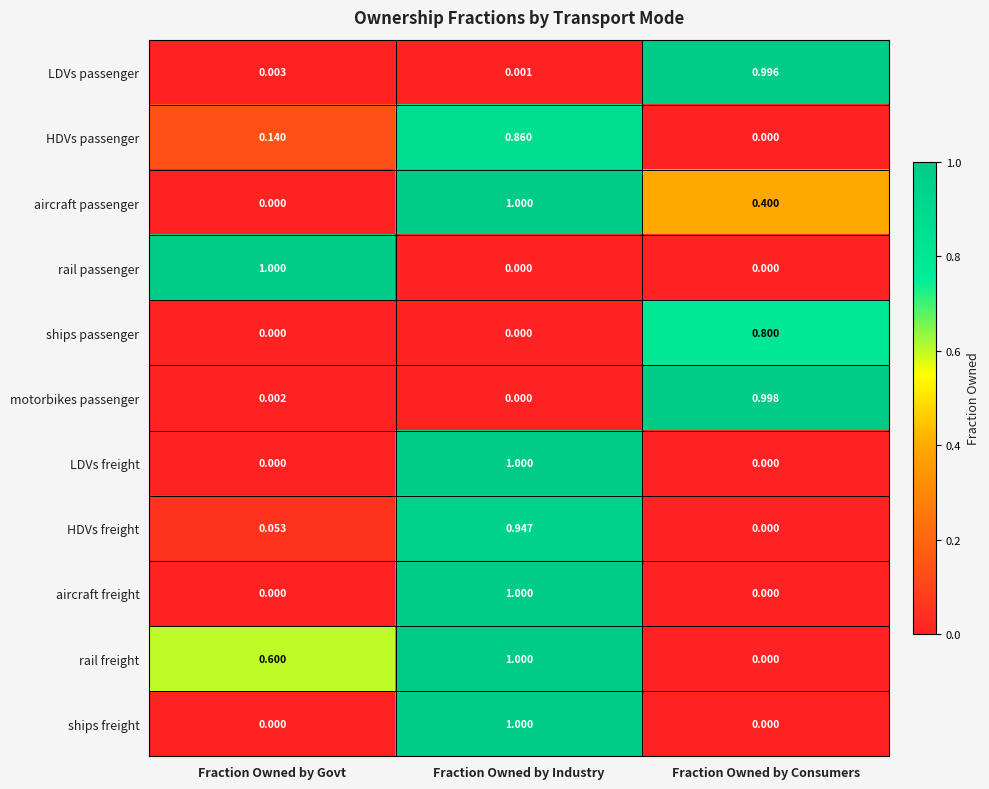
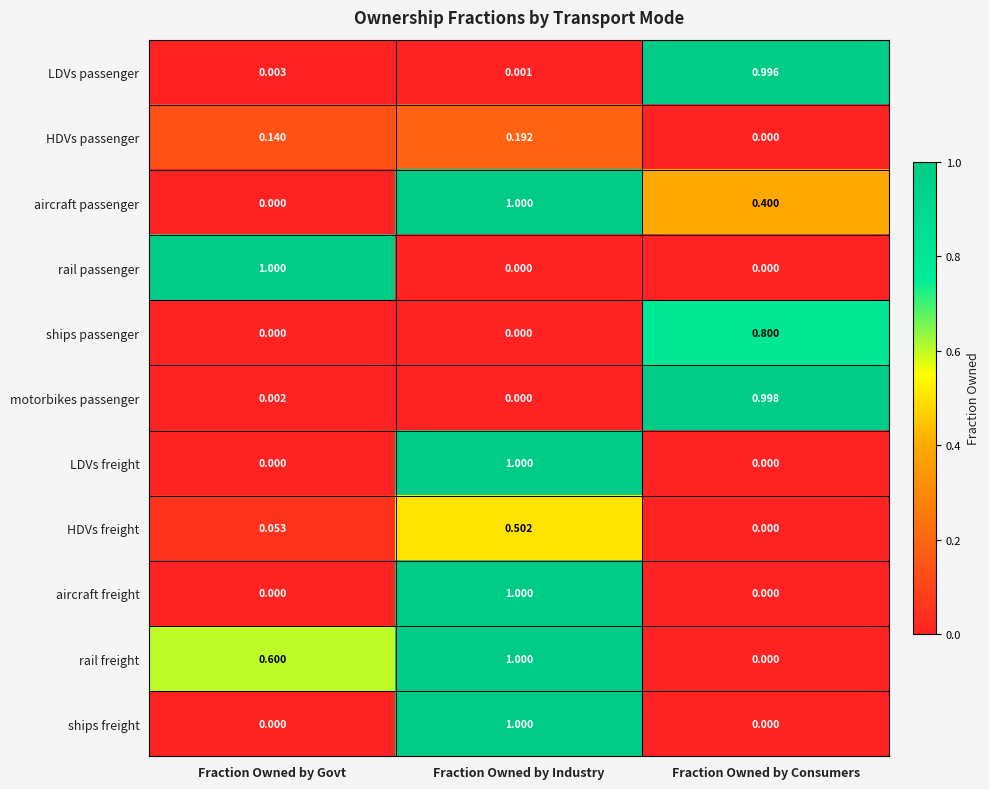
  {
    "LDVs passenger": {
      "Fraction Owned by Govt": 0.003,
      "Fraction Owned by Industry": 0.001,
      "Fraction Owned by Consumers": 0.996
    },
    "HDVs passenger": {
      "Fraction Owned by Govt": 0.140,
-     "Fraction Owned by Industry": 0.860,
+     "Fraction Owned by Industry": 0.192,
      "Fraction Owned by Consumers": 0.000
    },
    "aircraft passenger": {
      "Fraction Owned by Govt": 0.000,
      "Fraction Owned by Industry": 1.000,
      "Fraction Owned by Consumers": 0.400
    },
    "rail passenger": {
      "Fraction Owned by Govt": 1.000,
      "Fraction Owned by Industry": 0.000,
      "Fraction Owned by Consumers": 0.000
    },
    "ships passenger": {
      "Fraction Owned by Govt": 0.000,
      "Fraction Owned by Industry": 0.000,
      "Fraction Owned by Consumers": 0.800
    },
    "motorbikes passenger": {
      "Fraction Owned by Govt": 0.002,
      "Fraction Owned by Industry": 0.000,
      "Fraction Owned by Consumers": 0.998
    },
    "LDVs freight": {
      "Fraction Owned by Govt": 0.000,
      "Fraction Owned by Industry": 1.000,
      "Fraction Owned by Consumers": 0.000
    },
    "HDVs freight": {
      "Fraction Owned by Govt": 0.053,
-     "Fraction Owned by Industry": 0.947,
+     "Fraction Owned by Industry": 0.502,
      "Fraction Owned by Consumers": 0.000
    },
    "aircraft freight": {
      "Fraction Owned by Govt": 0.000,
      "Fraction Owned by Industry": 1.000,
      "Fraction Owned by Consumers": 0.000
    },
    "rail freight": {
      "Fraction Owned by Govt": 0.600,
      "Fraction Owned by Industry": 1.000,
      "Fraction Owned by Consumers": 0.000
    },
    "ships freight": {
      "Fraction Owned by Govt": 0.000,
      "Fraction Owned by Industry": 1.000,
      "Fraction Owned by Consumers": 0.000
    }
  }
